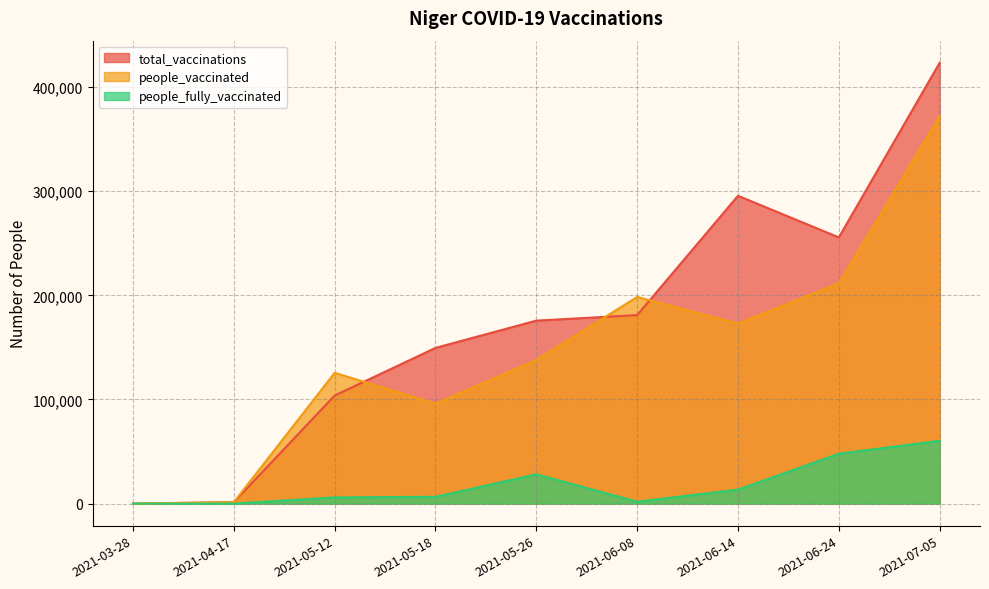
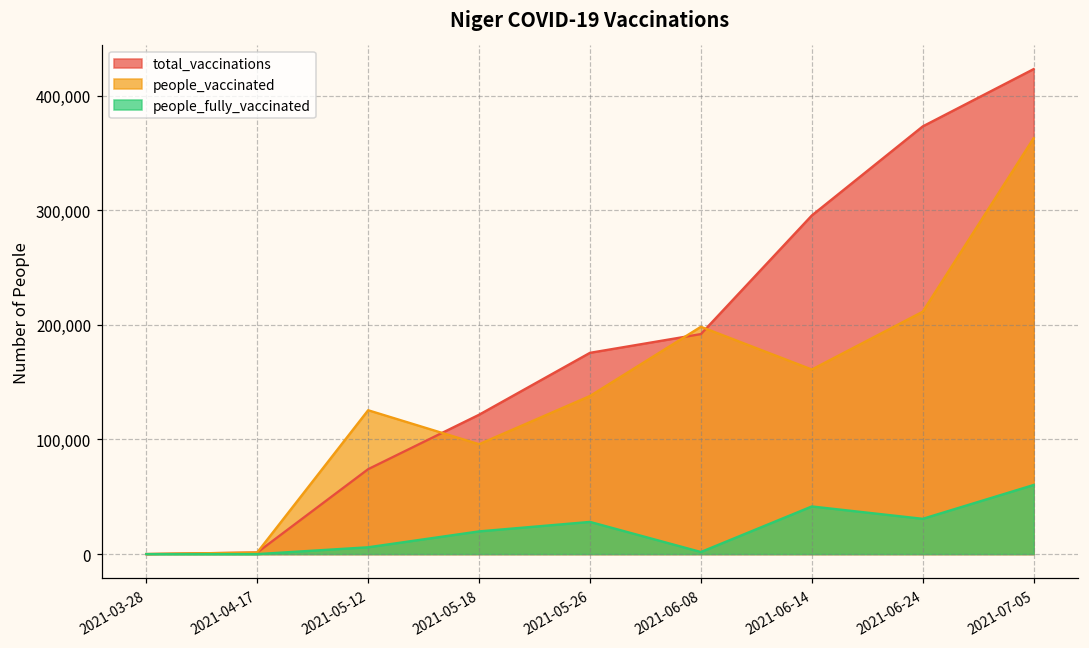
  {
    "total_vaccinations": {
-     "2021-05-12": "104,000",
-     "2021-05-18": "149,000",
+     "2021-05-12": "74,000",
+     "2021-05-18": "122,000",
      "2021-05-26": "176,000",
-     "2021-06-08": "181,000",
+     "2021-06-08": "192,000",
      "2021-06-14": "296,000",
-     "2021-06-24": "256,000",
+     "2021-06-24": "373,000",
      "2021-07-05": "423,000"
    },
    "people_vaccinated": {
      "2021-05-12": "126,000",
      "2021-05-18": "96,000",
      "2021-05-26": "138,000",
      "2021-06-08": "198,000",
-     "2021-06-14": "173,000",
+     "2021-06-14": "161,000",
      "2021-06-24": "212,000",
-     "2021-07-05": "372,000"
+     "2021-07-05": "363,000"
    },
    "people_fully_vaccinated": {
      "2021-05-12": "6,000",
-     "2021-05-18": "7,000",
+     "2021-05-18": "20,000",
      "2021-05-26": "28,000",
      "2021-06-08": "2,000",
-     "2021-06-14": "13,000",
-     "2021-06-24": "48,000",
+     "2021-06-14": "42,000",
+     "2021-06-24": "31,000",
      "2021-07-05": "60,000"
    }
  }
